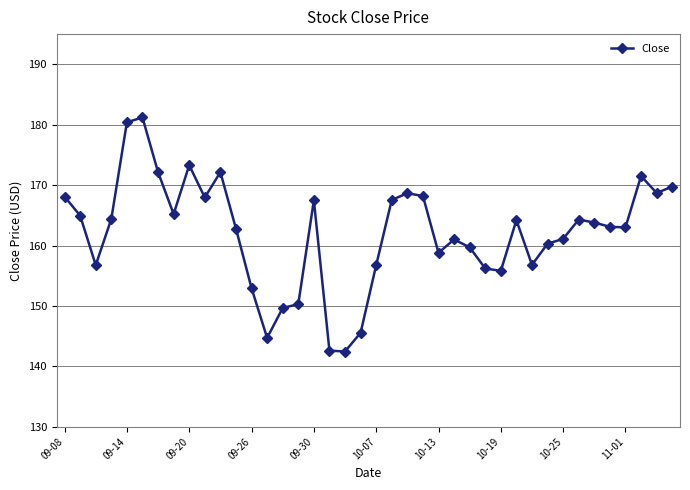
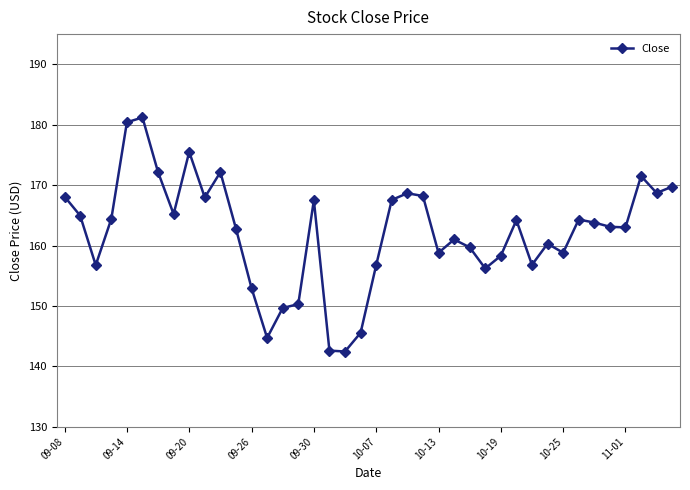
  {
    "09-08": 168,
    "09-14": 180,
-   "09-20": 173,
+   "09-20": 176,
    "09-26": 153,
    "09-30": 167,
    "10-07": 157,
    "10-13": 159,
-   "10-19": 156,
-   "10-25": 161,
+   "10-19": 158,
+   "10-25": 159,
    "11-01": 163
  }
